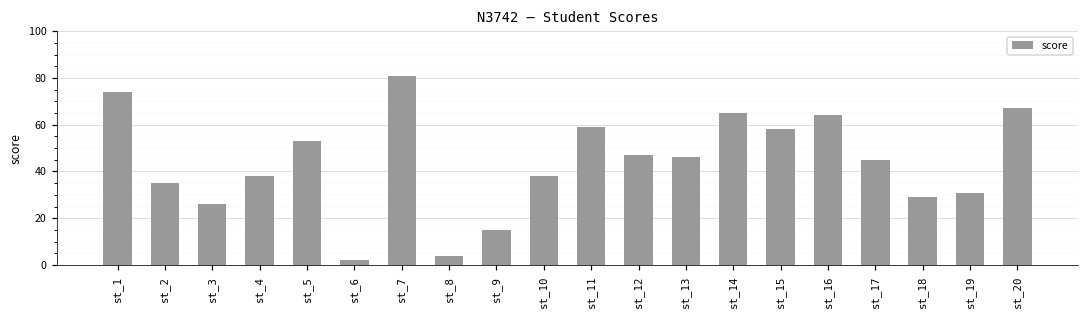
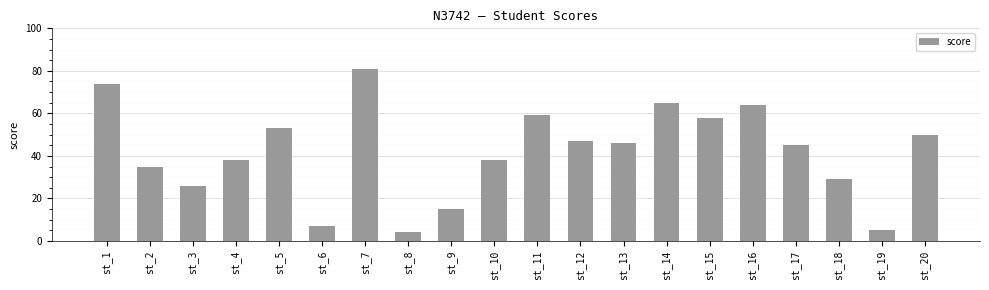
  {
    "st_1": 74,
    "st_2": 35,
    "st_3": 26,
    "st_4": 38,
    "st_5": 53,
-   "st_6": 2,
+   "st_6": 7,
    "st_7": 81,
    "st_8": 4,
    "st_9": 15,
    "st_10": 38,
    "st_11": 59,
    "st_12": 47,
    "st_13": 46,
    "st_14": 65,
    "st_15": 58,
    "st_16": 64,
    "st_17": 45,
    "st_18": 29,
-   "st_19": 31,
-   "st_20": 67
+   "st_19": 5,
+   "st_20": 50
  }
